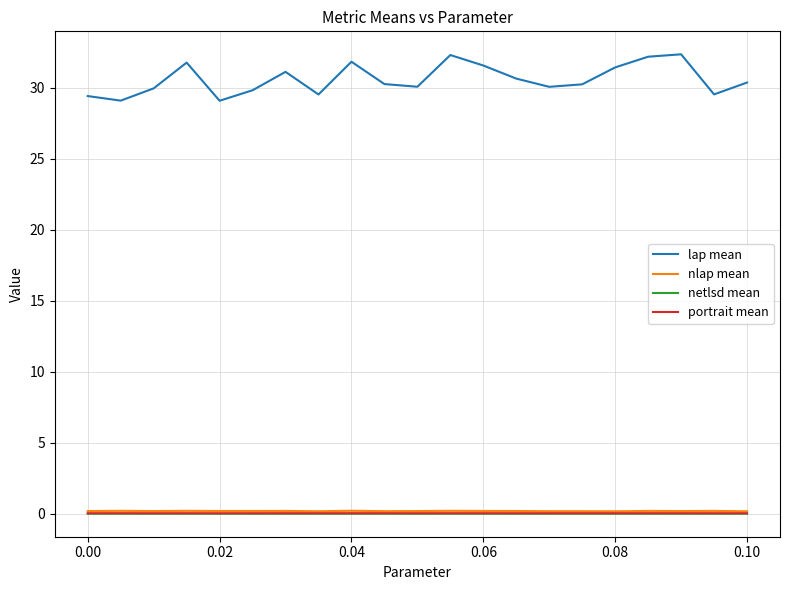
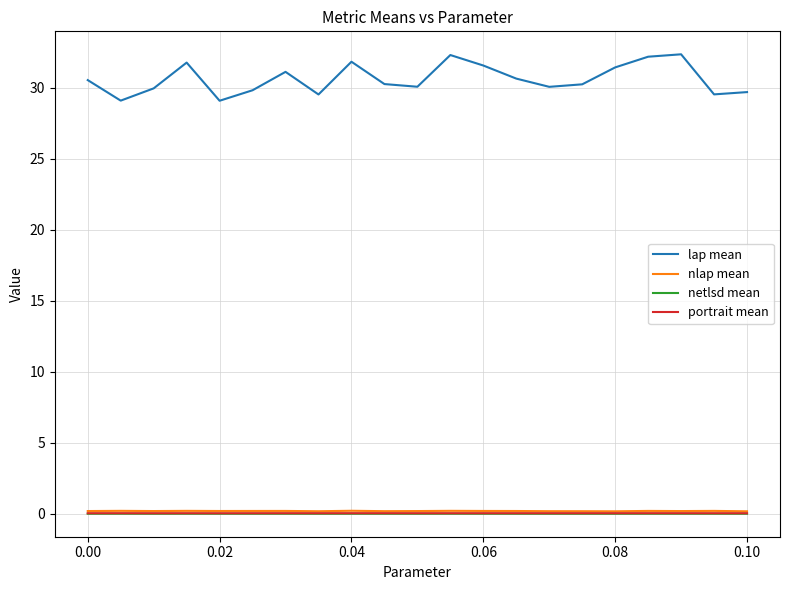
  {
    "lap mean": {
-     "0.00": 29.4,
+     "0.00": 30.5,
      "0.02": 29.1,
      "0.04": 31.8,
      "0.06": 31.6,
      "0.08": 31.4,
-     "0.10": 30.4
+     "0.10": 29.7
    }
  }
